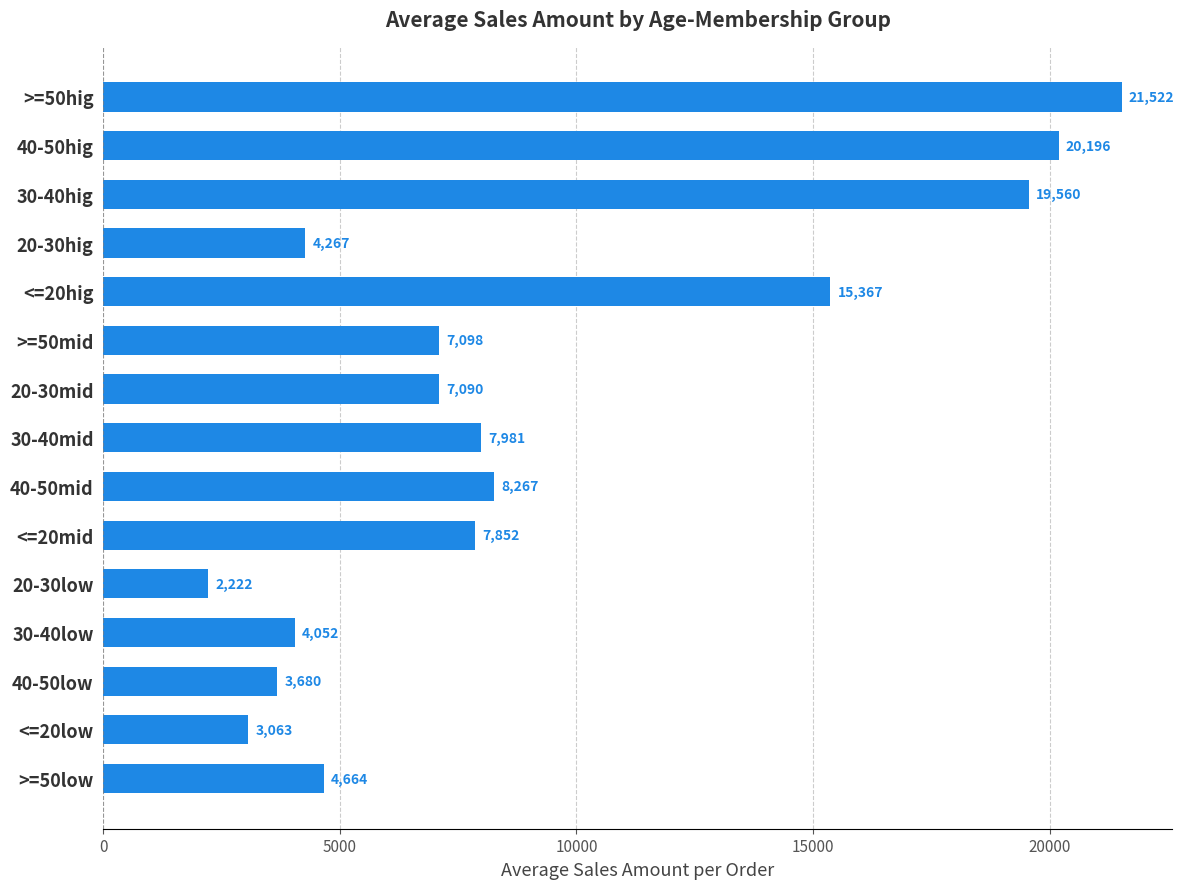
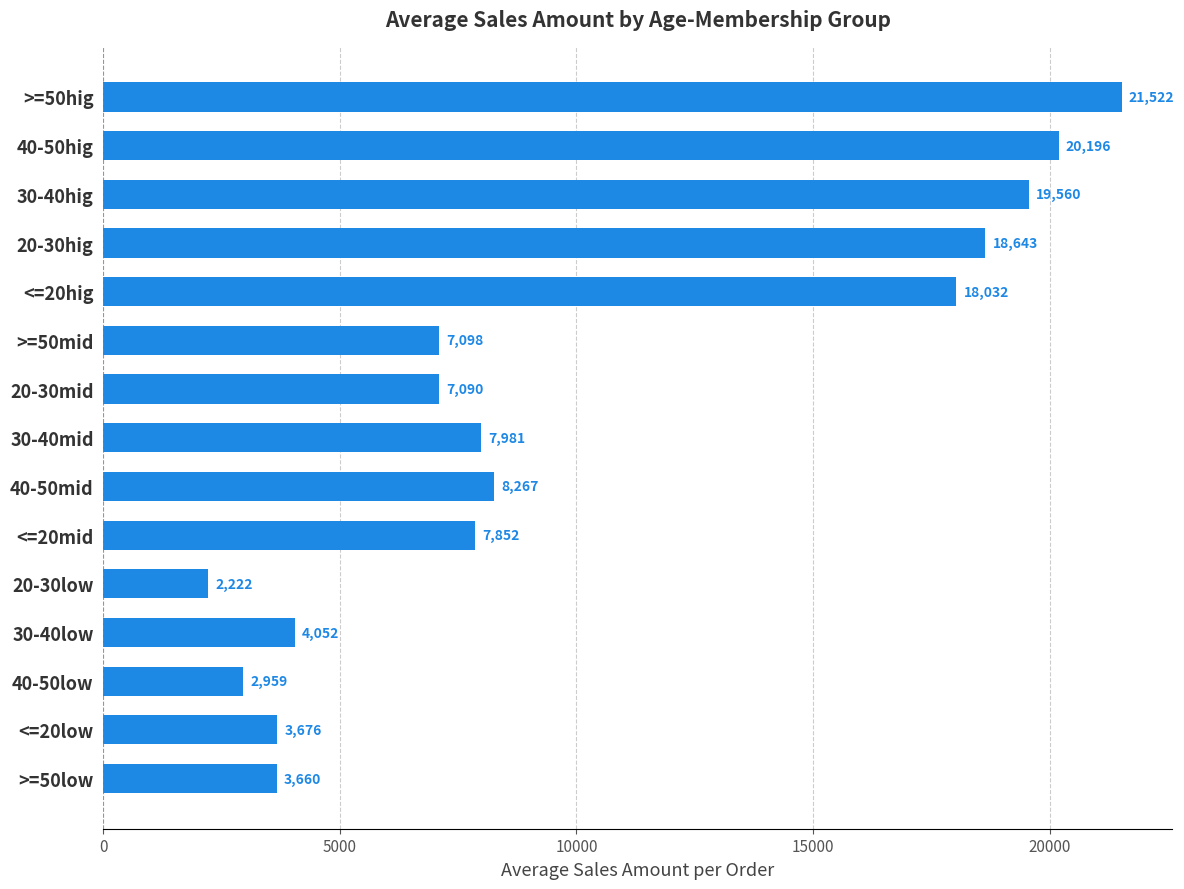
  {
    ">=50hig": "21,522",
    "40-50hig": "20,196",
    "30-40hig": "19,560",
-   "20-30hig": "4,267",
-   "<=20hig": "15,367",
+   "20-30hig": "18,643",
+   "<=20hig": "18,032",
    ">=50mid": "7,098",
    "20-30mid": "7,090",
    "30-40mid": "7,981",
    "40-50mid": "8,267",
    "<=20mid": "7,852",
    "20-30low": "2,222",
    "30-40low": "4,052",
-   "40-50low": "3,680",
-   "<=20low": "3,063",
-   ">=50low": "4,664"
+   "40-50low": "2,959",
+   "<=20low": "3,676",
+   ">=50low": "3,660"
  }
